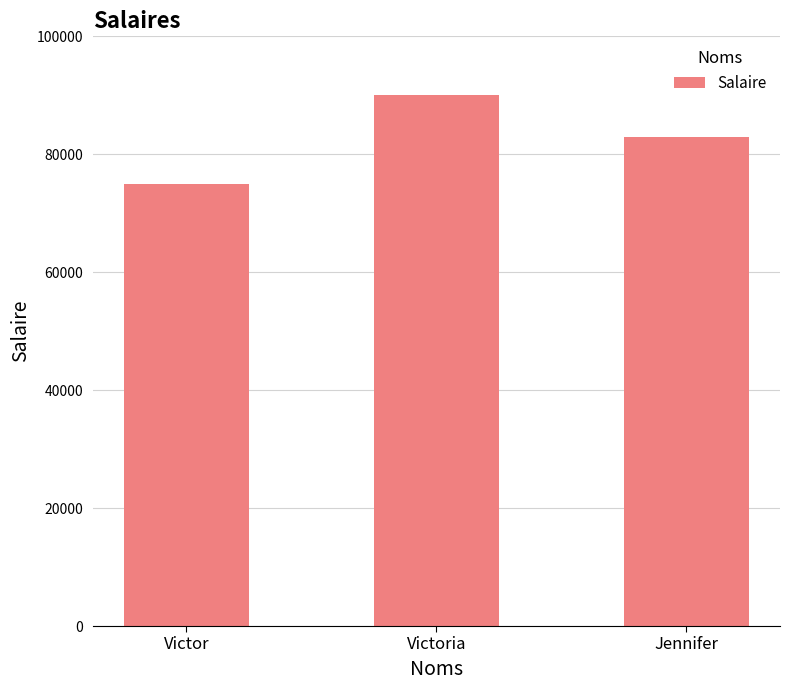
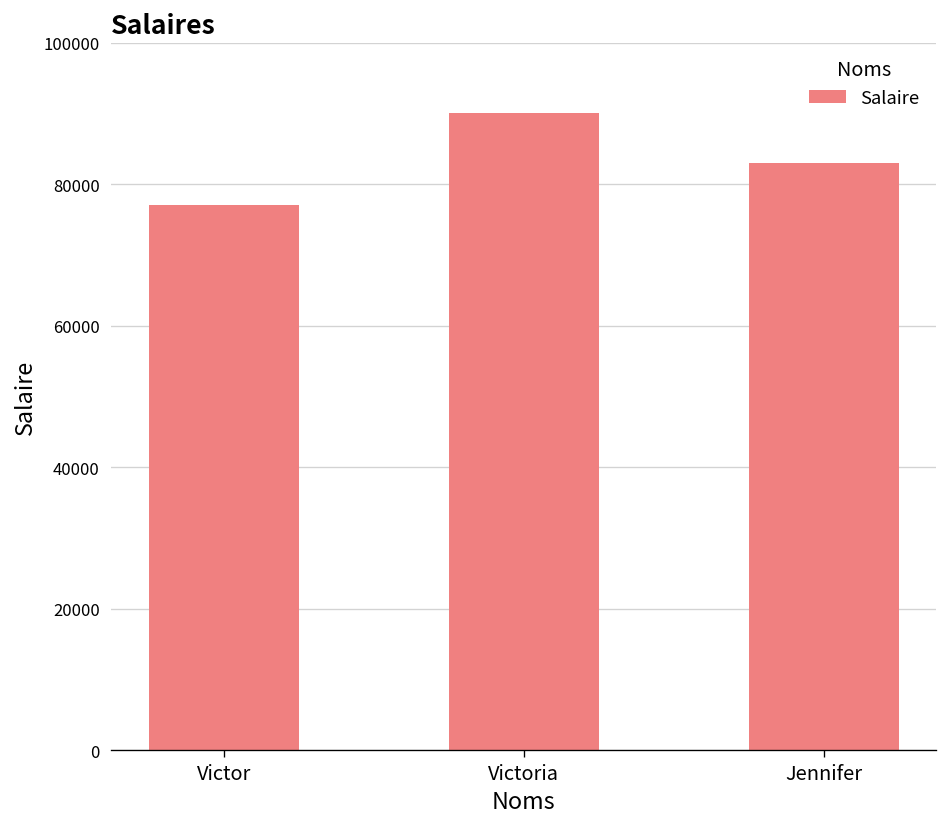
  {
-   "Victor": 75000,
+   "Victor": 77000,
    "Victoria": 90000,
    "Jennifer": 83000
  }
